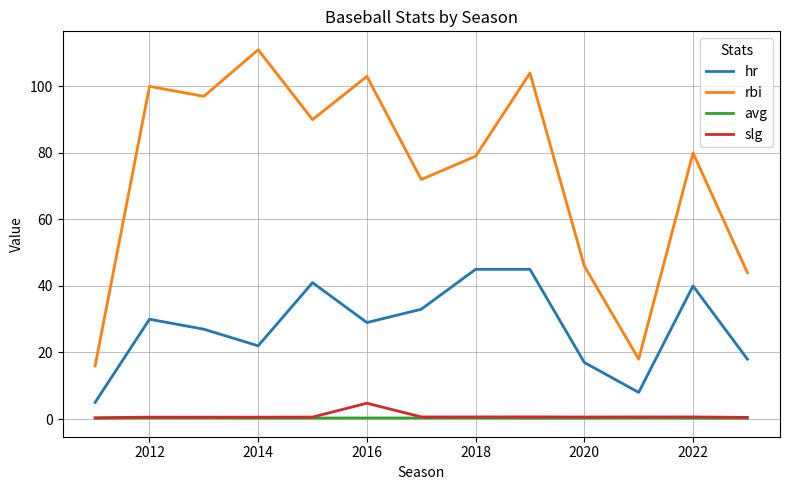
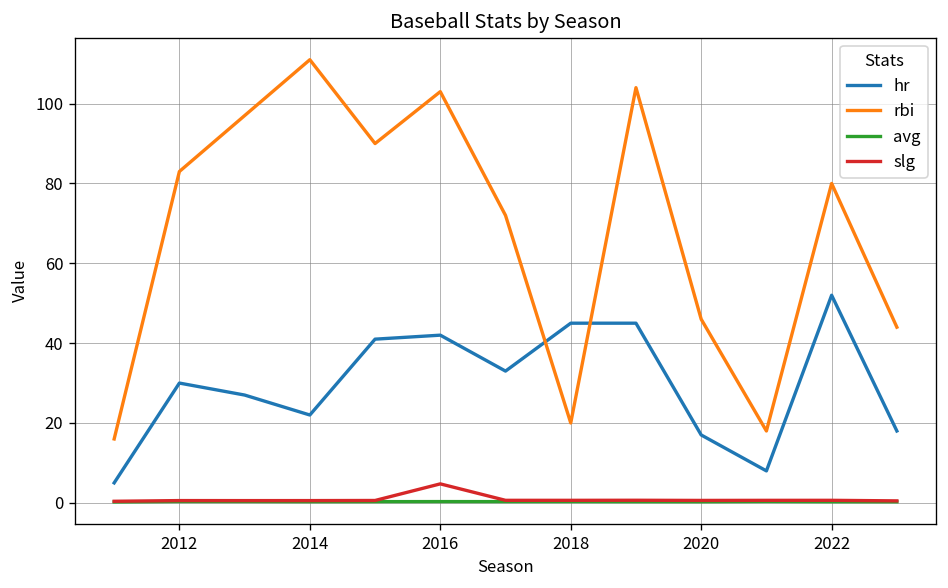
  {
    "hr": {
      "2012": 30,
      "2014": 22,
-     "2016": 29,
+     "2016": 42,
      "2018": 45,
      "2020": 17,
-     "2022": 40
+     "2022": 52
    },
    "rbi": {
-     "2012": 100,
+     "2012": 83,
      "2014": 111,
      "2016": 103,
-     "2018": 79,
+     "2018": 20,
      "2020": 46,
      "2022": 80
    },
    "avg": {
      "2016": 0
    },
    "slg": {
      "2016": 5
    }
  }
